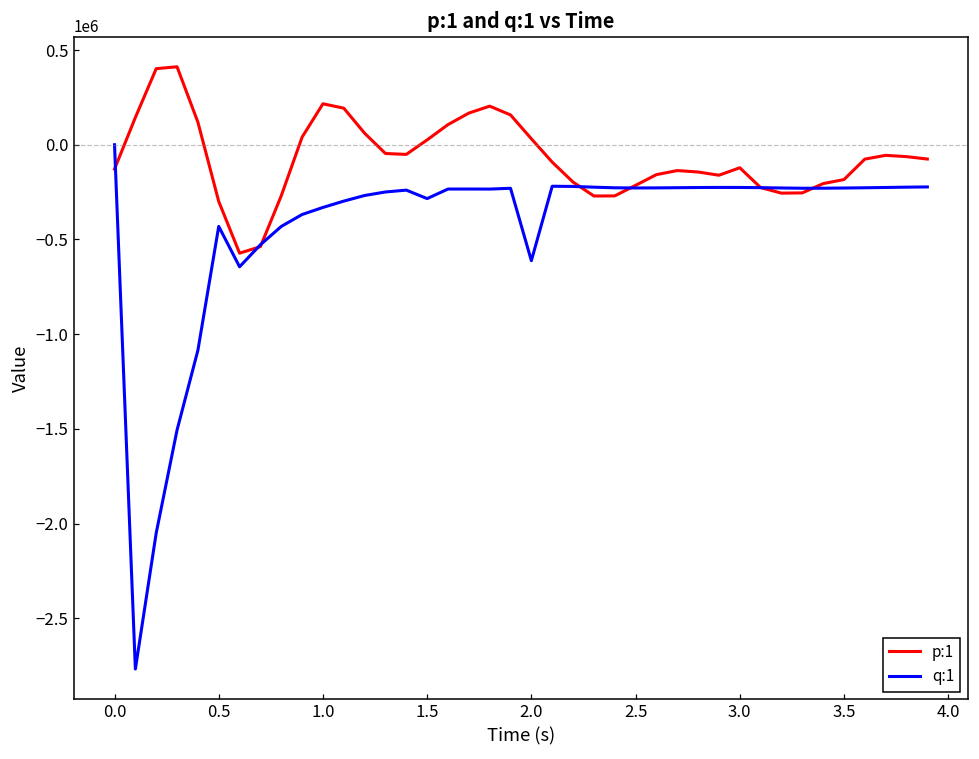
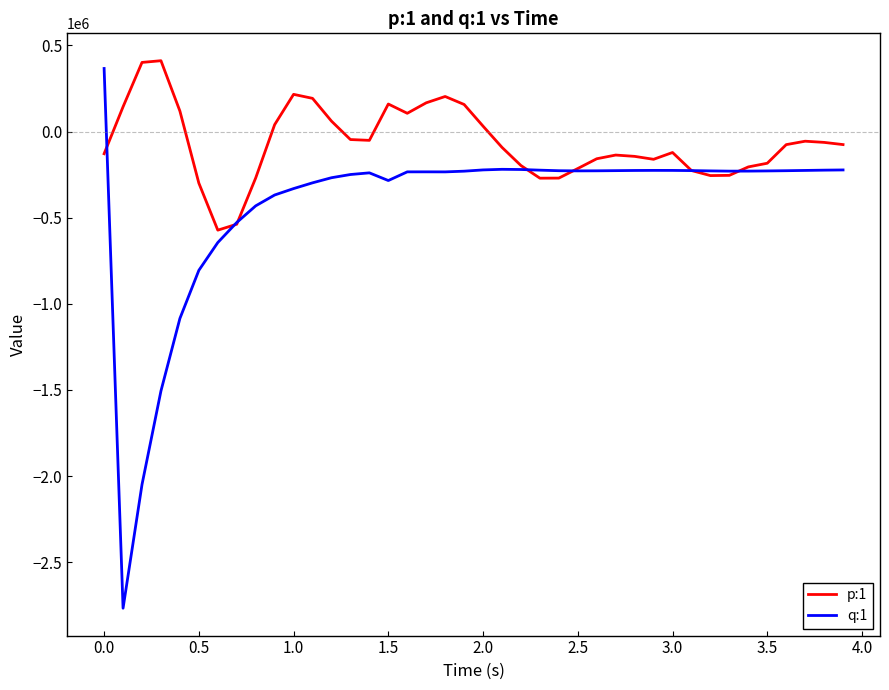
  {
    "p:1": {
      "0.0": -130000,
      "0.5": -300000,
      "1.0": 220000,
-     "1.5": 30000,
+     "1.5": 160000,
      "2.0": 30000,
      "3.0": -120000,
      "3.5": -180000
    },
    "q:1": {
-     "0.0": 0,
-     "0.5": -430000,
+     "0.0": 370000,
+     "0.5": -810000,
      "1.0": -330000,
      "1.5": -280000,
-     "2.0": -610000,
+     "2.0": -220000,
      "3.0": -230000,
      "3.5": -230000
    }
  }
